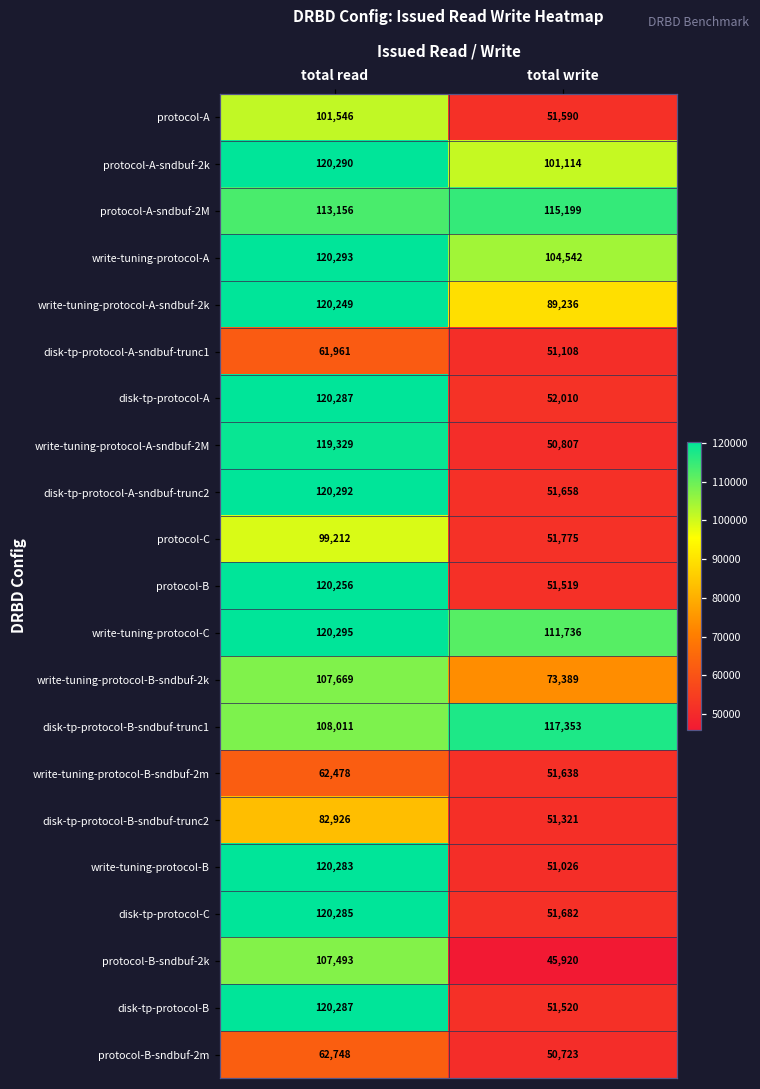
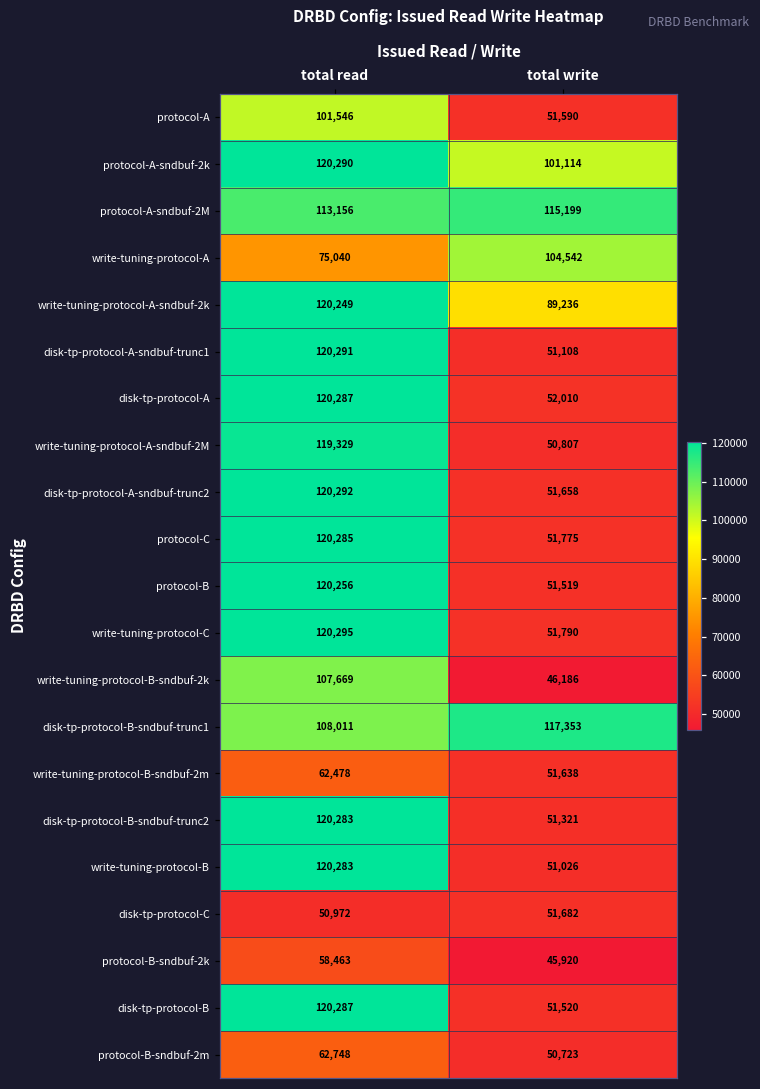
  {
    "protocol-A": {
      "total read": "101,546",
      "total write": "51,590"
    },
    "protocol-A-sndbuf-2k": {
      "total read": "120,290",
      "total write": "101,114"
    },
    "protocol-A-sndbuf-2M": {
      "total read": "113,156",
      "total write": "115,199"
    },
    "write-tuning-protocol-A": {
-     "total read": "120,293",
+     "total read": "75,040",
      "total write": "104,542"
    },
    "write-tuning-protocol-A-sndbuf-2k": {
      "total read": "120,249",
      "total write": "89,236"
    },
    "disk-tp-protocol-A-sndbuf-trunc1": {
-     "total read": "61,961",
+     "total read": "120,291",
      "total write": "51,108"
    },
    "disk-tp-protocol-A": {
      "total read": "120,287",
      "total write": "52,010"
    },
    "write-tuning-protocol-A-sndbuf-2M": {
      "total read": "119,329",
      "total write": "50,807"
    },
    "disk-tp-protocol-A-sndbuf-trunc2": {
      "total read": "120,292",
      "total write": "51,658"
    },
    "protocol-C": {
-     "total read": "99,212",
+     "total read": "120,285",
      "total write": "51,775"
    },
    "protocol-B": {
      "total read": "120,256",
      "total write": "51,519"
    },
    "write-tuning-protocol-C": {
      "total read": "120,295",
-     "total write": "111,736"
+     "total write": "51,790"
    },
    "write-tuning-protocol-B-sndbuf-2k": {
      "total read": "107,669",
-     "total write": "73,389"
+     "total write": "46,186"
    },
    "disk-tp-protocol-B-sndbuf-trunc1": {
      "total read": "108,011",
      "total write": "117,353"
    },
    "write-tuning-protocol-B-sndbuf-2m": {
      "total read": "62,478",
      "total write": "51,638"
    },
    "disk-tp-protocol-B-sndbuf-trunc2": {
-     "total read": "82,926",
+     "total read": "120,283",
      "total write": "51,321"
    },
    "write-tuning-protocol-B": {
      "total read": "120,283",
      "total write": "51,026"
    },
    "disk-tp-protocol-C": {
-     "total read": "120,285",
+     "total read": "50,972",
      "total write": "51,682"
    },
    "protocol-B-sndbuf-2k": {
-     "total read": "107,493",
+     "total read": "58,463",
      "total write": "45,920"
    },
    "disk-tp-protocol-B": {
      "total read": "120,287",
      "total write": "51,520"
    },
    "protocol-B-sndbuf-2m": {
      "total read": "62,748",
      "total write": "50,723"
    }
  }
